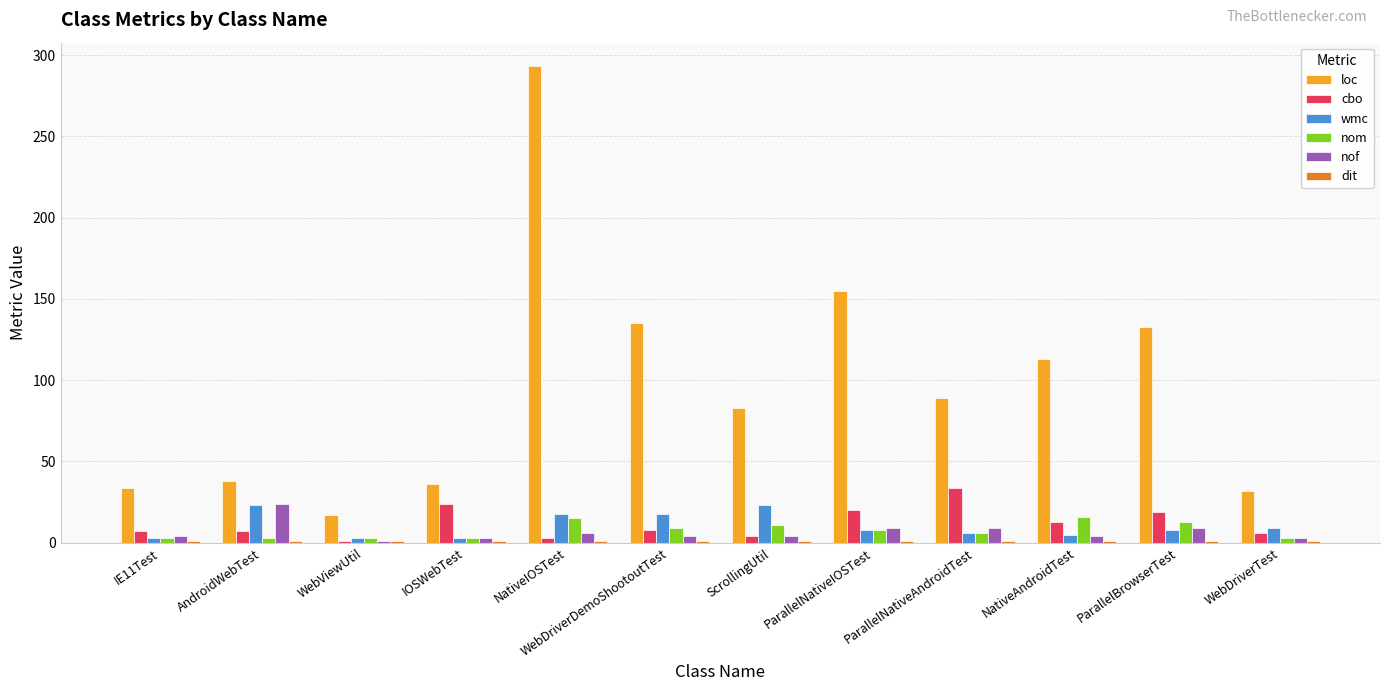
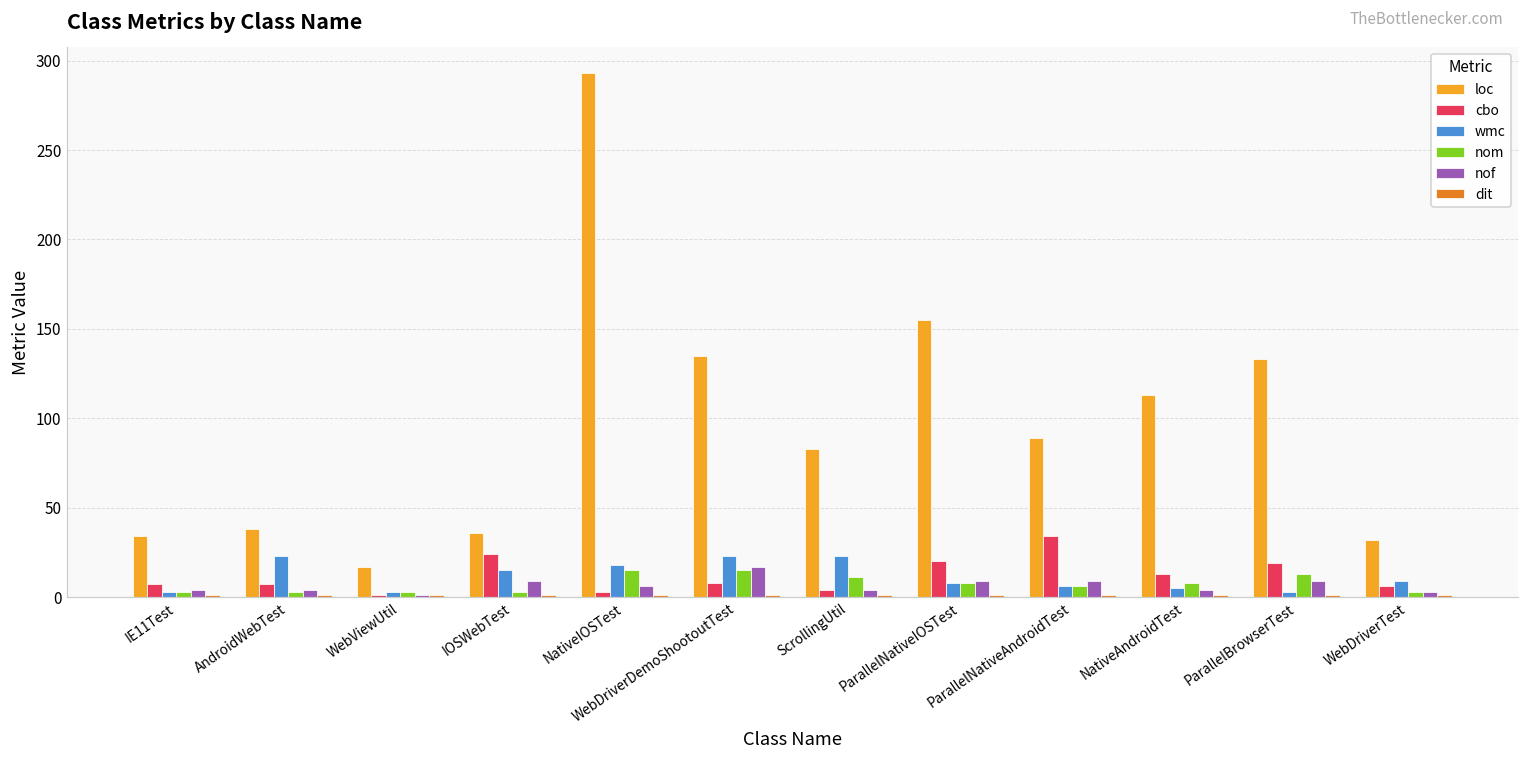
  {
    "cbo": {
      "IE11Test": 7,
      "AndroidWebTest": 7,
      "IOSWebTest": 24,
      "NativeIOSTest": 3,
      "WebDriverDemoShootoutTest": 8,
      "ScrollingUtil": 4,
      "ParallelNativeIOSTest": 20,
      "ParallelNativeAndroidTest": 34,
      "NativeAndroidTest": 13,
      "ParallelBrowserTest": 19,
      "WebDriverTest": 6
    },
    "wmc": {
      "IE11Test": 3,
      "AndroidWebTest": 23,
      "WebViewUtil": 3,
-     "IOSWebTest": 3,
+     "IOSWebTest": 15,
      "NativeIOSTest": 18,
-     "WebDriverDemoShootoutTest": 18,
+     "WebDriverDemoShootoutTest": 23,
      "ScrollingUtil": 23,
      "ParallelNativeIOSTest": 8,
      "ParallelNativeAndroidTest": 6,
      "NativeAndroidTest": 5,
-     "ParallelBrowserTest": 8,
+     "ParallelBrowserTest": 3,
      "WebDriverTest": 9
    },
    "nom": {
      "IE11Test": 3,
      "AndroidWebTest": 3,
      "WebViewUtil": 3,
      "IOSWebTest": 3,
      "NativeIOSTest": 15,
-     "WebDriverDemoShootoutTest": 9,
+     "WebDriverDemoShootoutTest": 15,
      "ScrollingUtil": 11,
      "ParallelNativeIOSTest": 8,
      "ParallelNativeAndroidTest": 6,
-     "NativeAndroidTest": 16,
+     "NativeAndroidTest": 8,
      "ParallelBrowserTest": 13,
      "WebDriverTest": 3
    },
    "nof": {
      "IE11Test": 4,
-     "AndroidWebTest": 24,
-     "IOSWebTest": 3,
+     "AndroidWebTest": 4,
+     "IOSWebTest": 9,
      "NativeIOSTest": 6,
-     "WebDriverDemoShootoutTest": 4,
+     "WebDriverDemoShootoutTest": 17,
      "ScrollingUtil": 4,
      "ParallelNativeIOSTest": 9,
      "ParallelNativeAndroidTest": 9,
      "NativeAndroidTest": 4,
      "ParallelBrowserTest": 9,
      "WebDriverTest": 3
    }
  }
